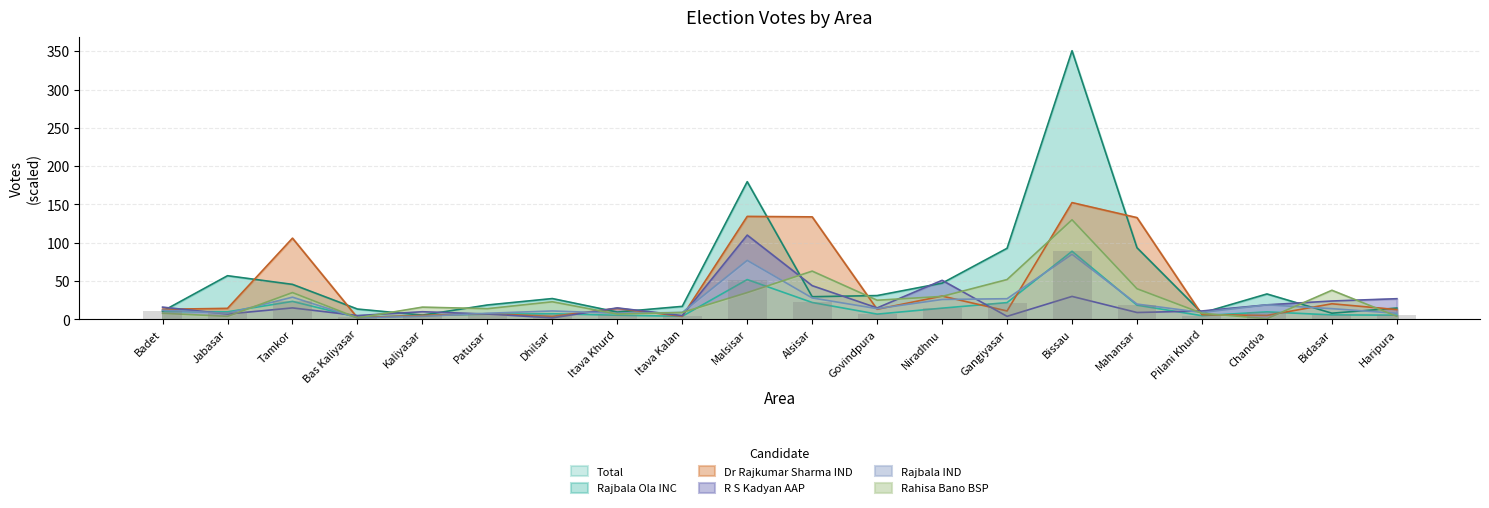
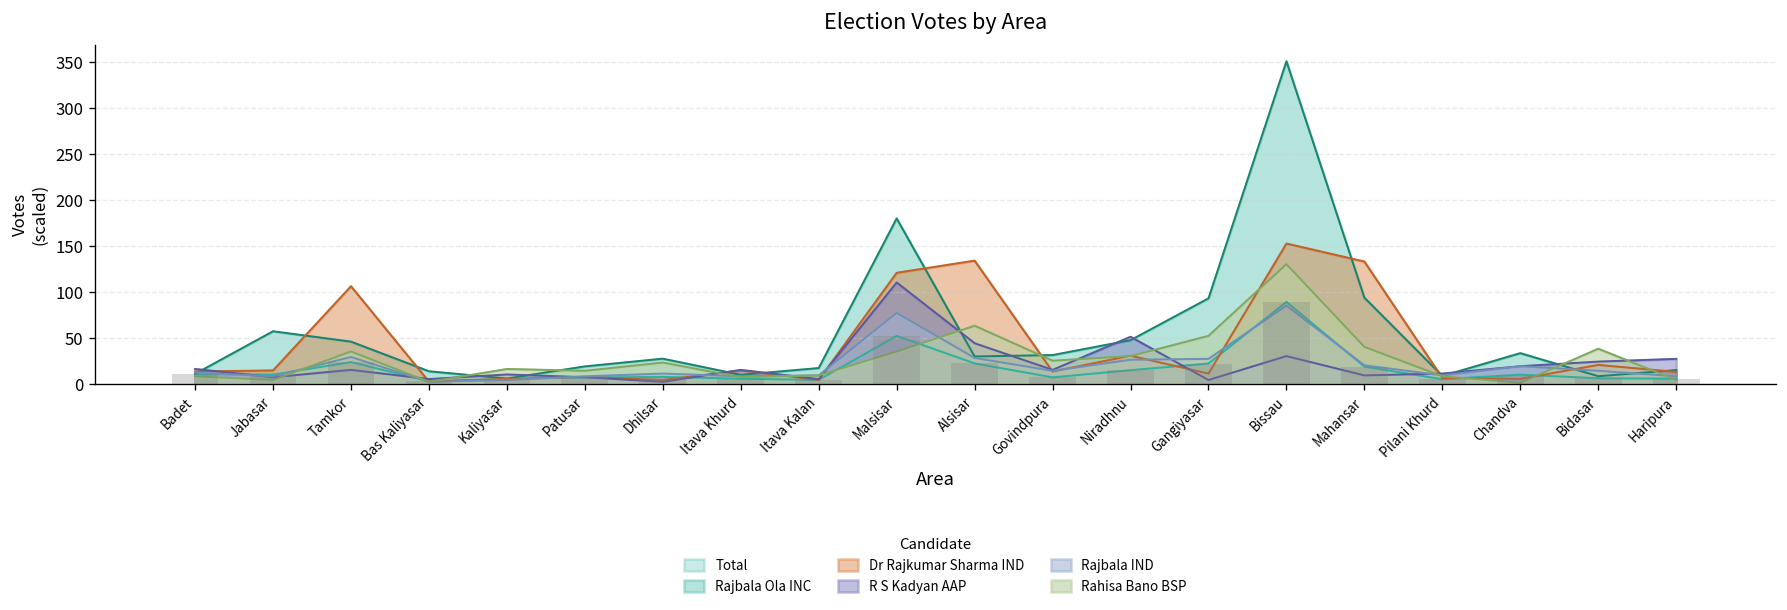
  {
    "Dr Rajkumar Sharma IND": {
      "Jabasar": 10,
      "Tamkor": 110,
-     "Malsisar": 130,
+     "Malsisar": 120,
      "Alsisar": 130,
      "Gangiyasar": 10,
      "Bissau": 150,
      "Mahansar": 130,
      "Chandva": 10,
      "Bidasar": 20
    }
  }
